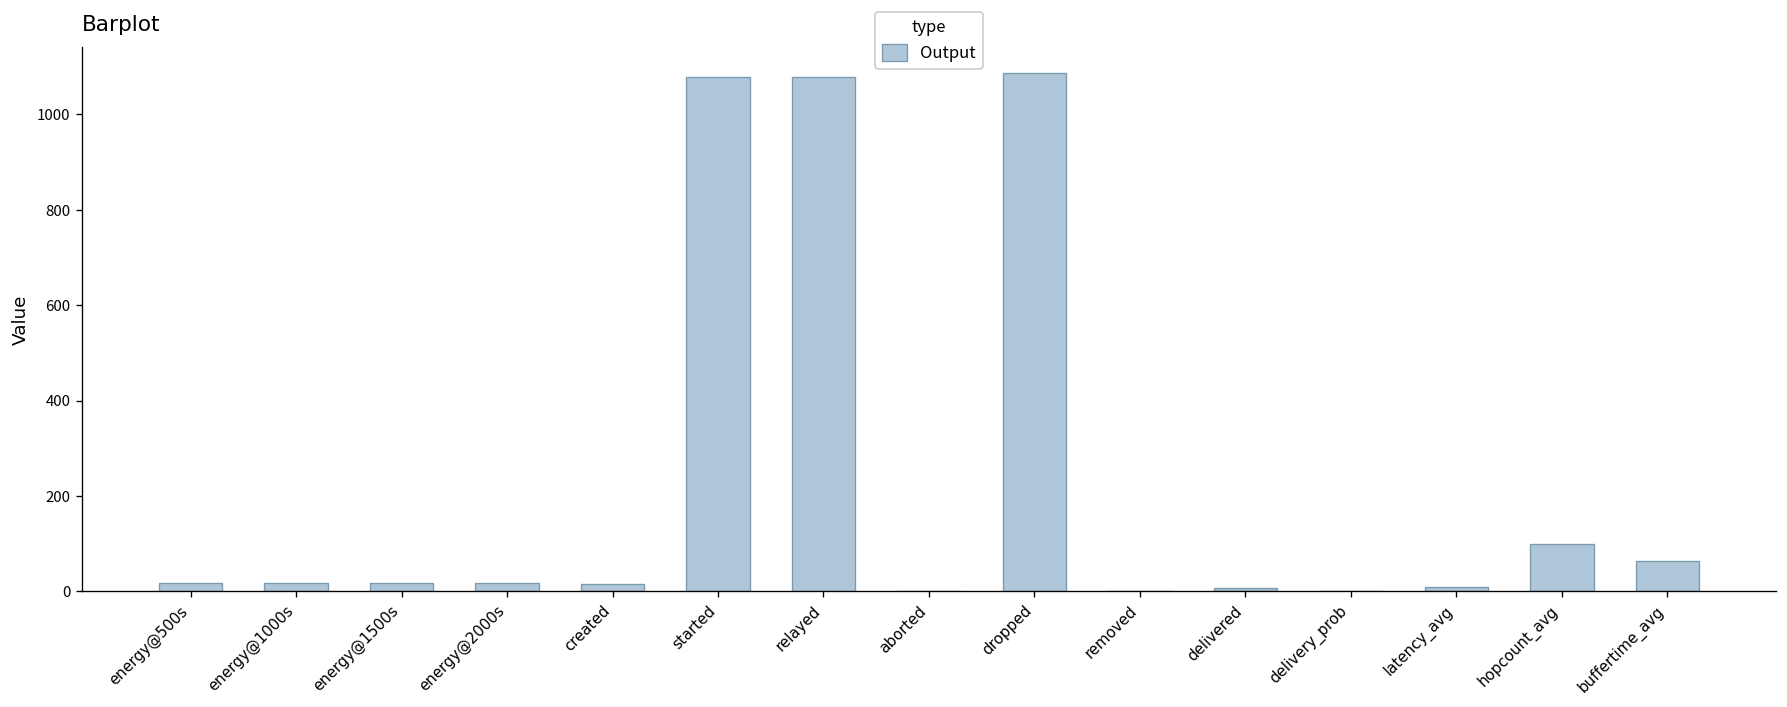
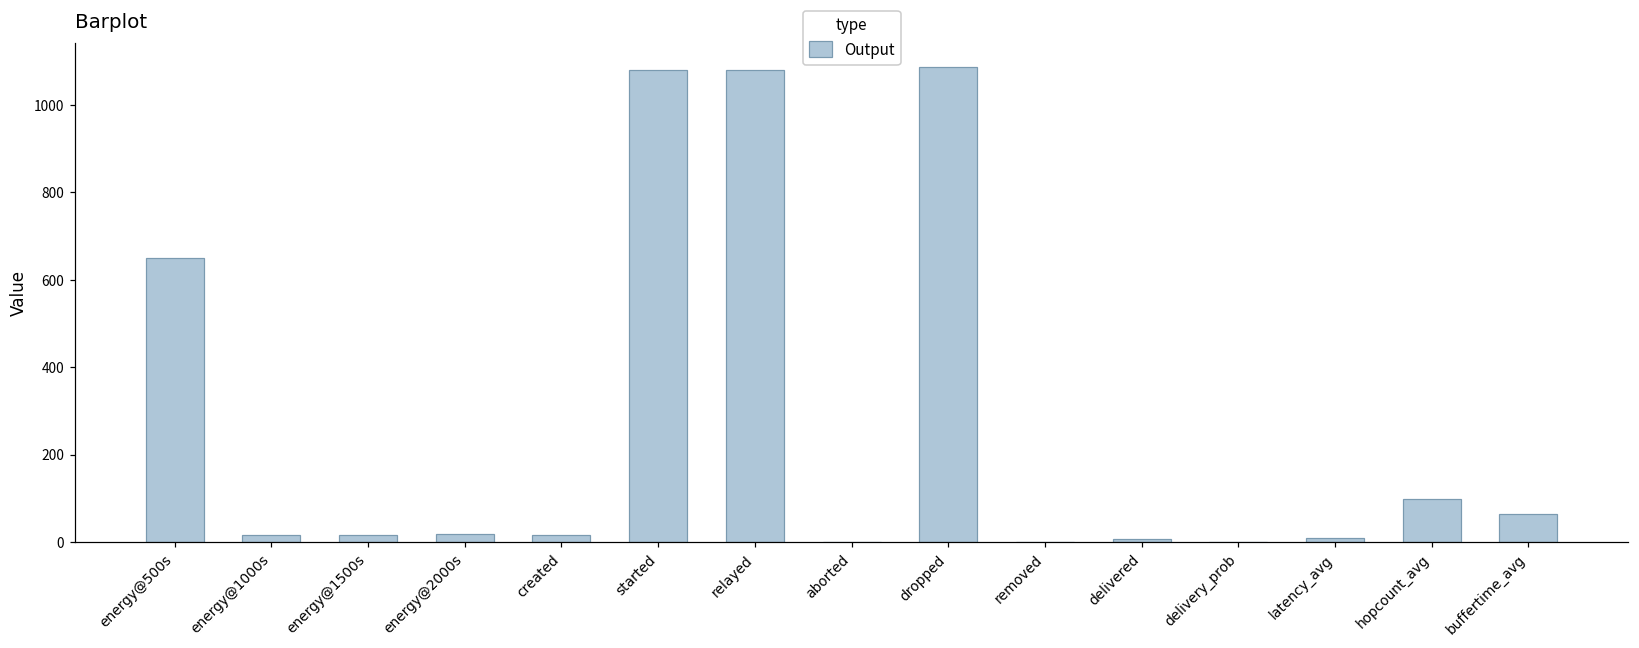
  {
-   "energy@500s": 20,
+   "energy@500s": 650,
    "energy@1000s": 20,
    "energy@1500s": 20,
    "energy@2000s": 20,
    "created": 20,
    "started": 1080,
    "relayed": 1080,
    "aborted": 0,
    "dropped": 1090,
    "removed": 0,
    "delivered": 10,
    "latency_avg": 10,
    "hopcount_avg": 100,
    "buffertime_avg": 60
  }
